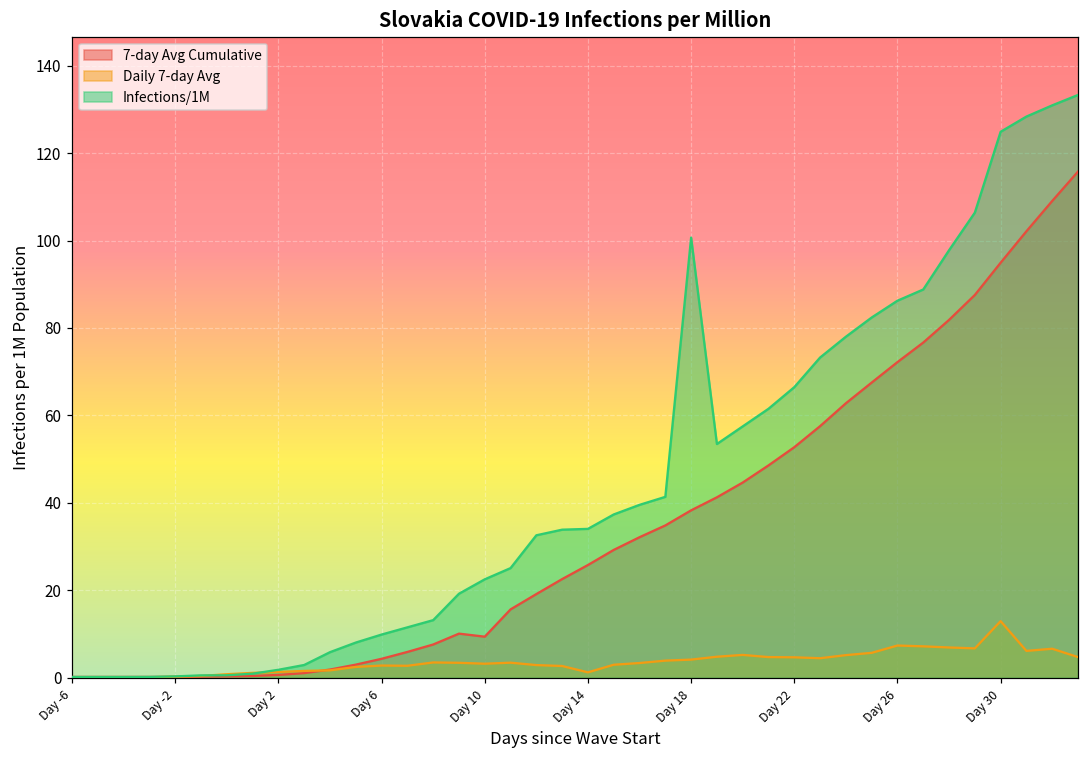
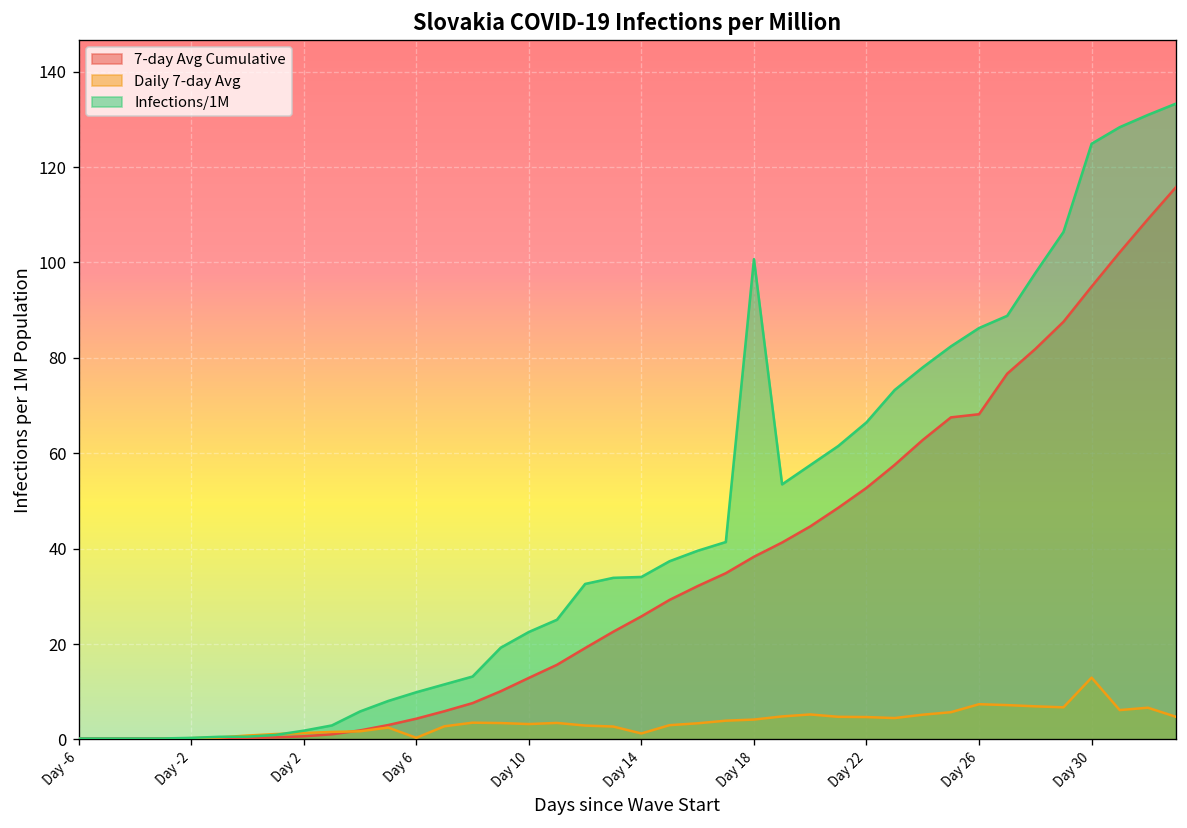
  {
    "7-day Avg Cumulative": {
      "Day 2": 1,
      "Day 6": 4,
-     "Day 10": 9,
+     "Day 10": 13,
      "Day 14": 26,
      "Day 18": 38,
      "Day 22": 53,
-     "Day 26": 72,
+     "Day 26": 68,
      "Day 30": 95
    },
    "Daily 7-day Avg": {
-     "Day 6": 3,
+     "Day 6": 0,
      "Day 10": 3,
      "Day 14": 1,
      "Day 18": 4,
      "Day 22": 5,
      "Day 26": 7,
      "Day 30": 13
    },
    "Infections/1M": {
      "Day 6": 10,
      "Day 10": 23,
      "Day 14": 34,
      "Day 18": 101,
      "Day 22": 66,
      "Day 26": 86,
      "Day 30": 125
    }
  }
